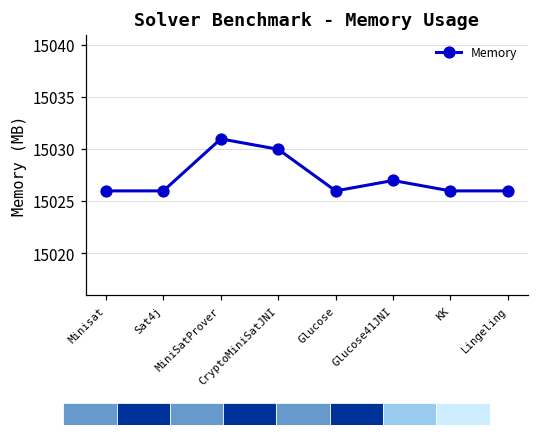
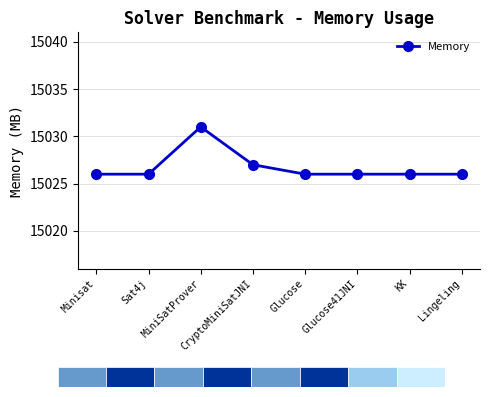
  {
    "Minisat": 15026,
    "Sat4j": 15026,
    "MiniSatProver": 15031,
-   "CryptoMiniSatJNI": 15030,
+   "CryptoMiniSatJNI": 15027,
    "Glucose": 15026,
-   "Glucose41JNI": 15027,
+   "Glucose41JNI": 15026,
    "KK": 15026,
    "Lingeling": 15026
  }
